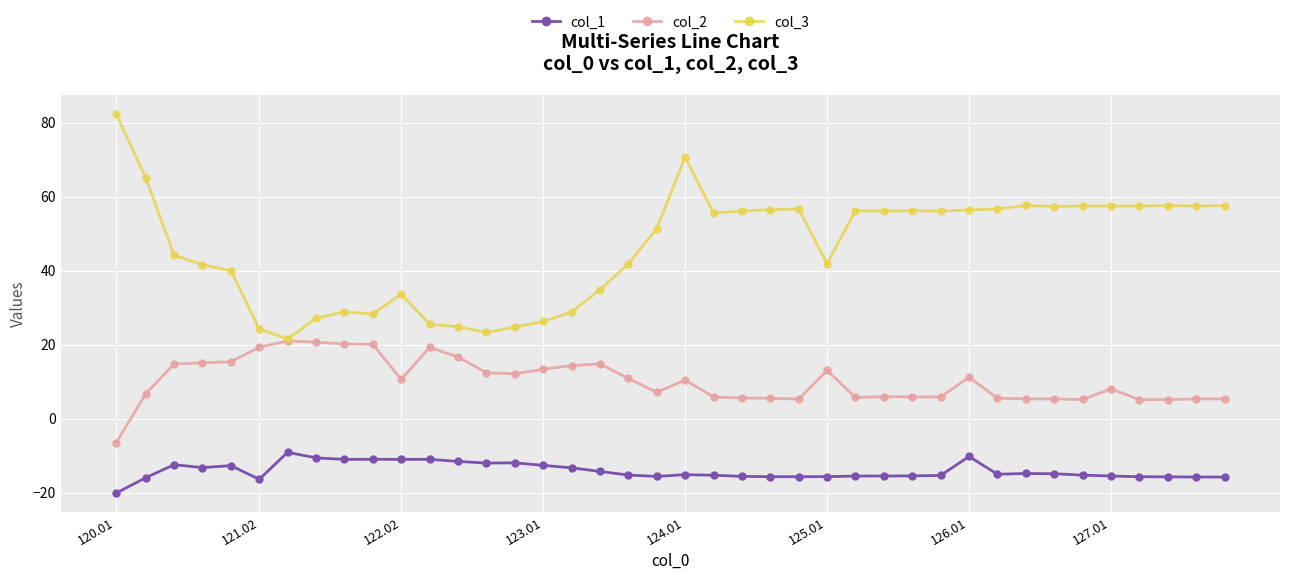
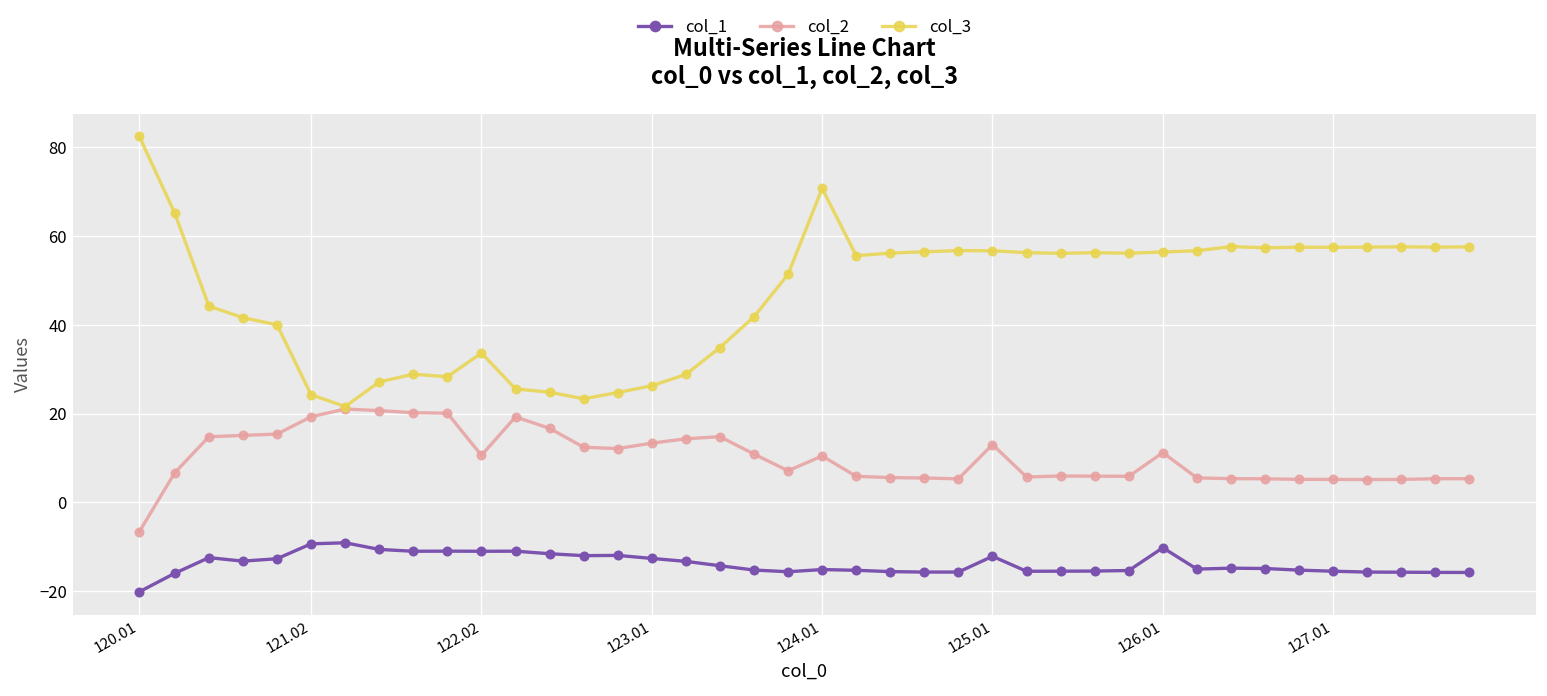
  {
    "col_1": {
      "120.01": -20,
-     "121.02": -16,
+     "121.02": -9,
      "122.02": -11,
      "123.01": -13,
      "124.01": -15,
-     "125.01": -16,
+     "125.01": -12,
      "126.01": -10,
      "127.01": -15
    },
    "col_2": {
      "120.01": -7,
      "121.02": 19,
      "122.02": 11,
      "123.01": 13,
      "124.01": 10,
      "125.01": 13,
      "126.01": 11,
-     "127.01": 8
+     "127.01": 5
    },
    "col_3": {
      "120.01": 82,
      "121.02": 24,
      "122.02": 34,
      "123.01": 26,
      "124.01": 71,
-     "125.01": 42,
+     "125.01": 57,
      "126.01": 56,
      "127.01": 57
    }
  }
